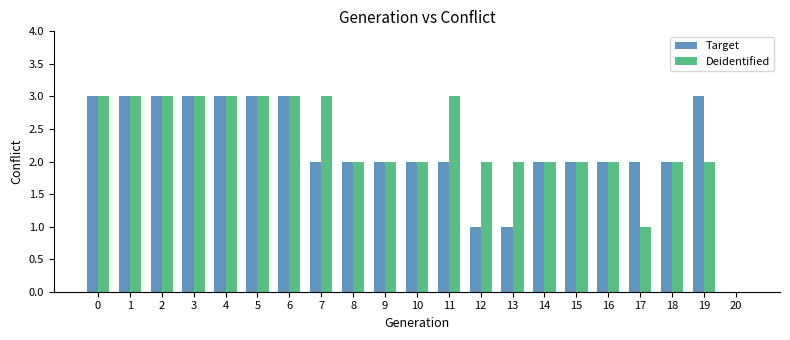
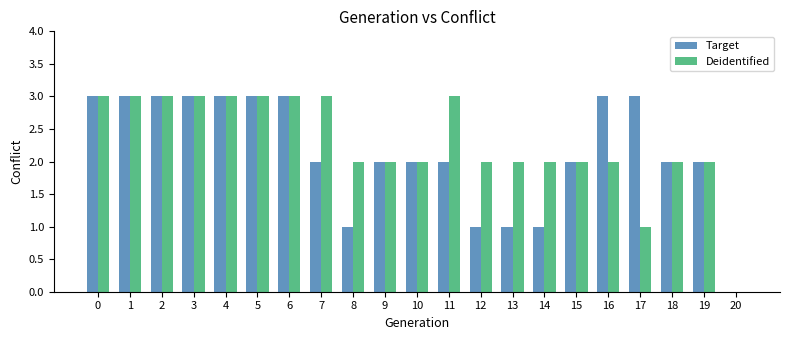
  {
    "Target": {
      "0": 3,
      "1": 3,
      "2": 3,
      "3": 3,
      "4": 3,
      "5": 3,
      "6": 3,
      "7": 2,
-     "8": 2,
+     "8": 1,
      "9": 2,
      "10": 2,
      "11": 2,
      "12": 1,
      "13": 1,
-     "14": 2,
+     "14": 1,
      "15": 2,
-     "16": 2,
-     "17": 2,
+     "16": 3,
+     "17": 3,
      "18": 2,
-     "19": 3,
+     "19": 2,
      "20": 0
    },
    "Deidentified": {
      "0": 3,
      "1": 3,
      "2": 3,
      "3": 3,
      "4": 3,
      "5": 3,
      "6": 3,
      "7": 3,
      "8": 2,
      "9": 2,
      "10": 2,
      "11": 3,
      "12": 2,
      "13": 2,
      "14": 2,
      "15": 2,
      "16": 2,
      "17": 1,
      "18": 2,
      "19": 2,
      "20": 0
    }
  }
